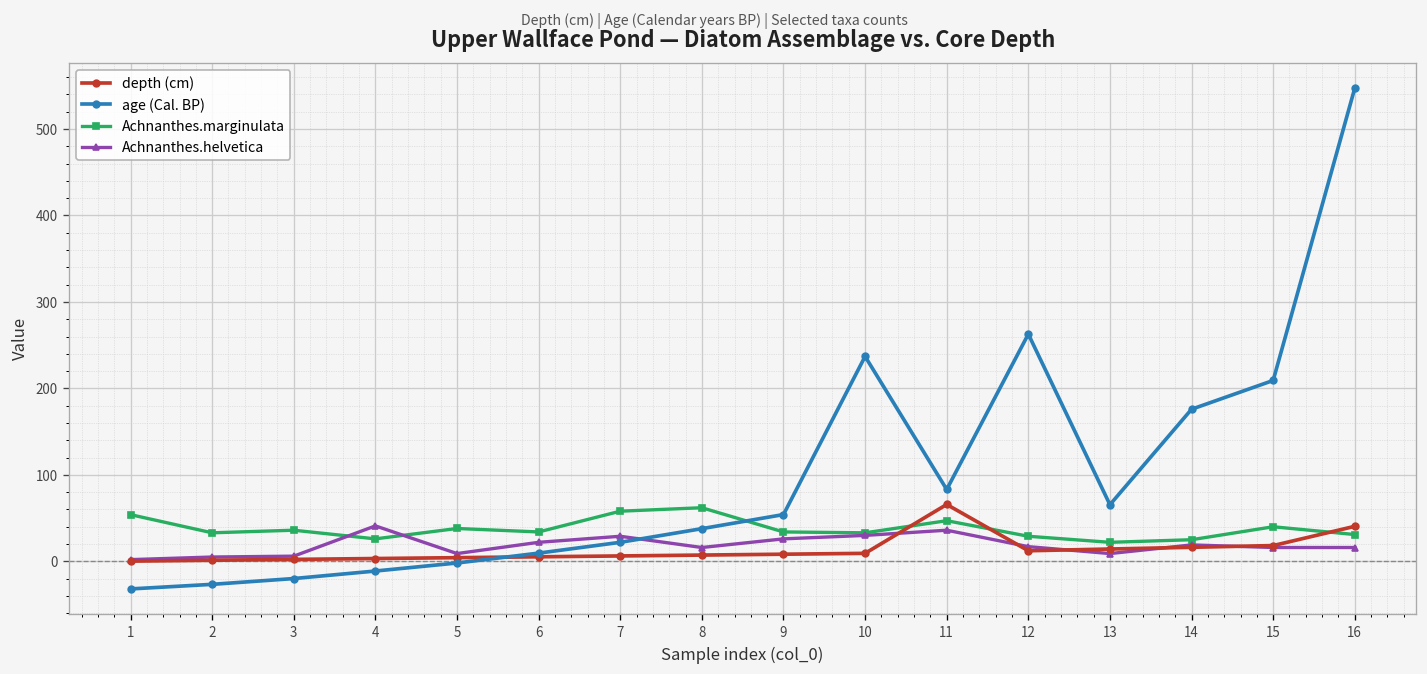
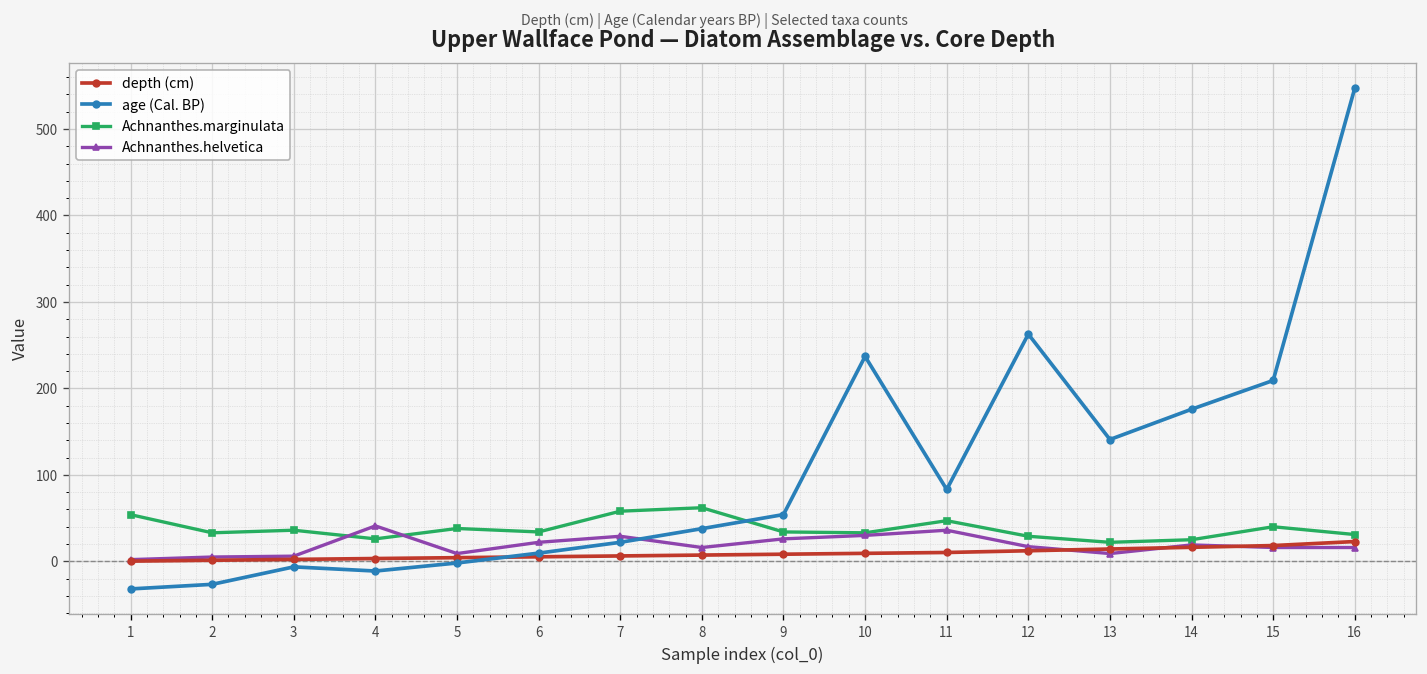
  {
    "depth (cm)": {
      "2": 0,
      "3": 0,
      "4": 0,
      "5": 0,
      "6": 10,
      "7": 10,
      "8": 10,
      "9": 10,
      "10": 10,
-     "11": 70,
+     "11": 10,
      "12": 10,
      "13": 10,
-     "16": 40
+     "16": 20
    },
    "age (Cal. BP)": {
      "1": -30,
      "2": -30,
-     "3": -20,
+     "3": -10,
      "4": -10,
      "5": 0,
      "6": 10,
      "7": 20,
      "8": 40,
      "9": 50,
      "10": 240,
      "11": 80,
      "12": 260,
-     "13": 70,
+     "13": 140,
      "14": 180,
      "15": 210,
      "16": 550
    },
    "Achnanthes.marginulata": {
      "1": 50,
      "2": 30,
      "3": 40,
      "4": 30,
      "5": 40,
      "6": 30,
      "7": 60,
      "8": 60,
      "9": 30,
      "11": 50,
      "12": 30,
      "13": 20,
      "14": 30,
      "15": 40,
      "16": 30
    },
    "Achnanthes.helvetica": {
      "2": 10,
      "3": 10,
      "4": 40,
      "5": 10,
      "6": 20,
      "7": 30,
      "8": 20,
      "9": 30,
      "11": 40,
      "12": 20,
      "13": 10,
      "16": 20
    }
  }
